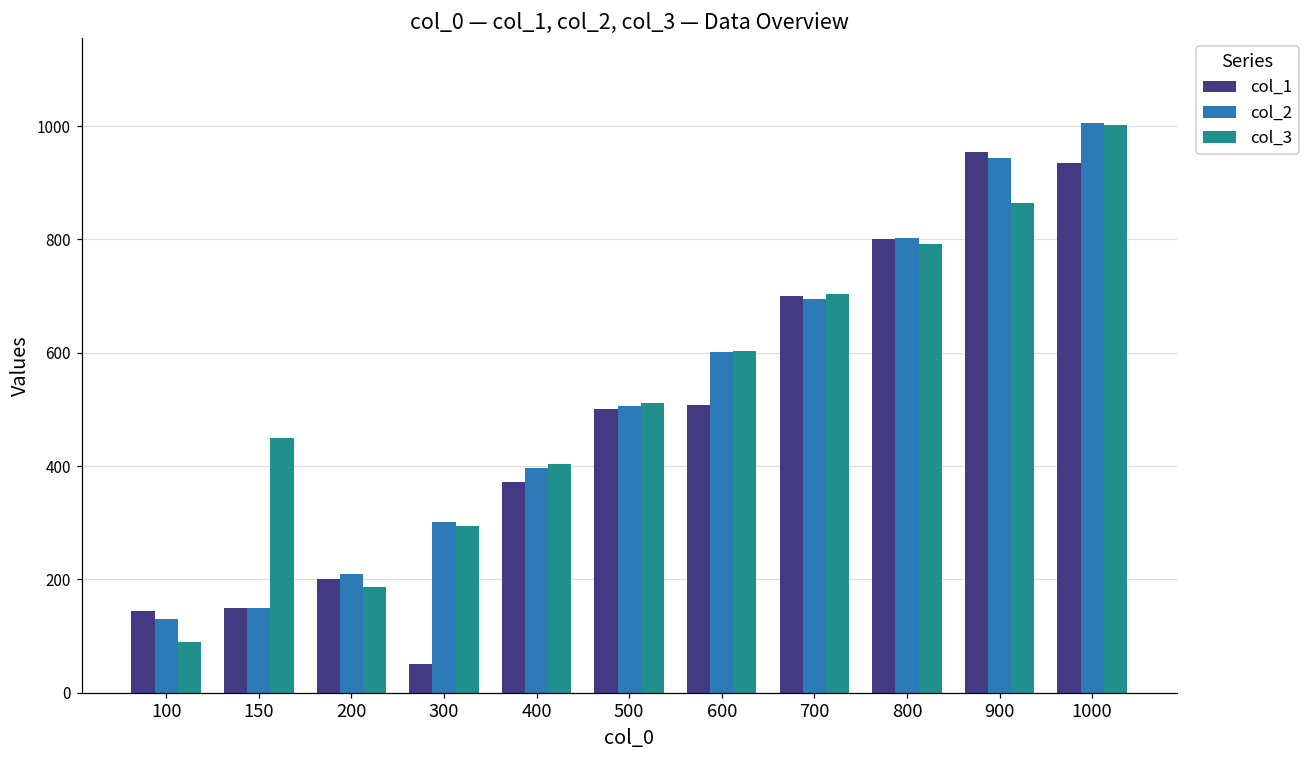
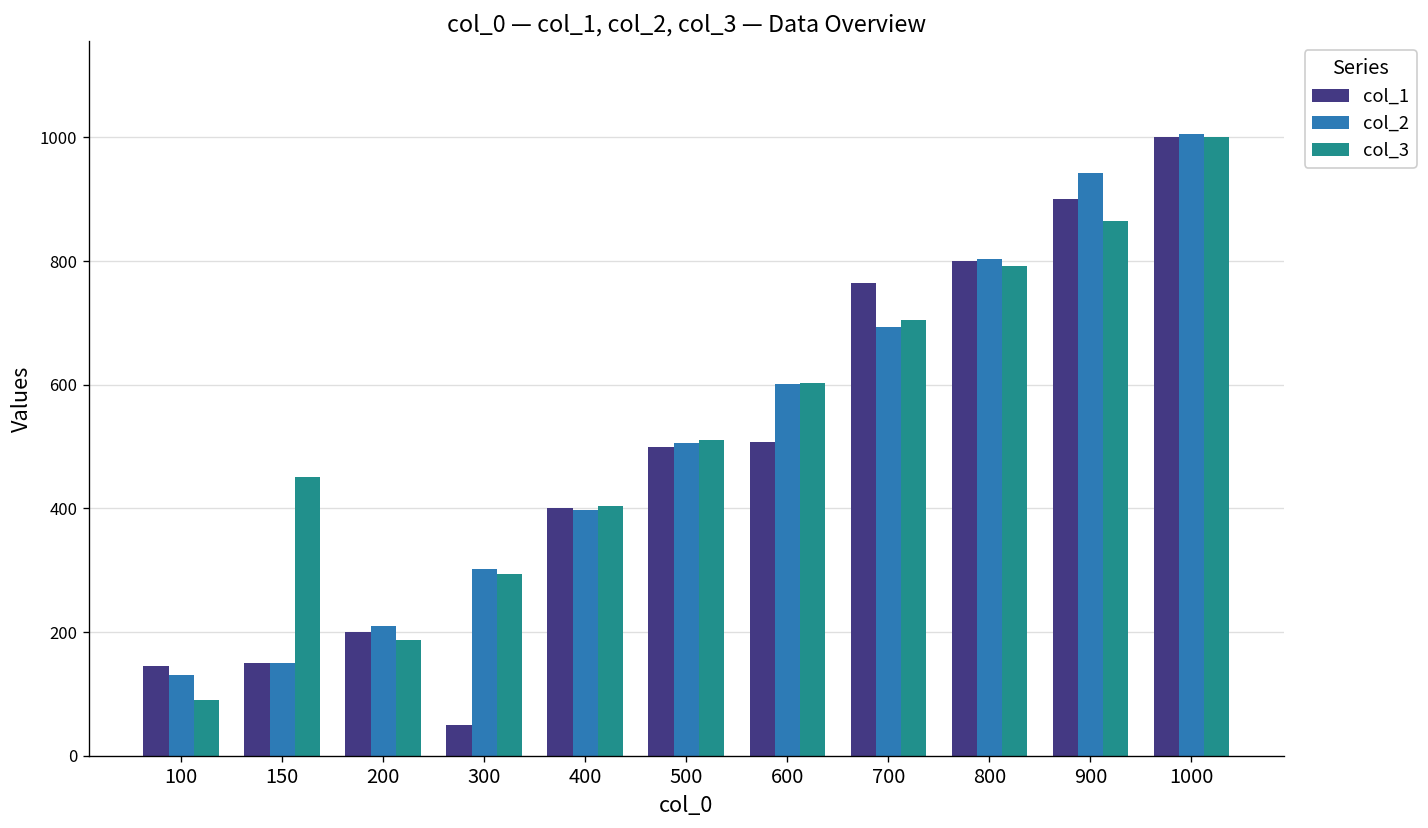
  {
    "col_1": {
      "100": 150,
      "150": 150,
      "200": 200,
      "300": 50,
-     "400": 370,
+     "400": 400,
      "500": 500,
      "600": 510,
-     "700": 700,
+     "700": 760,
      "800": 800,
-     "900": 950,
-     "1000": 930
+     "900": 900,
+     "1000": 1000
    }
  }
